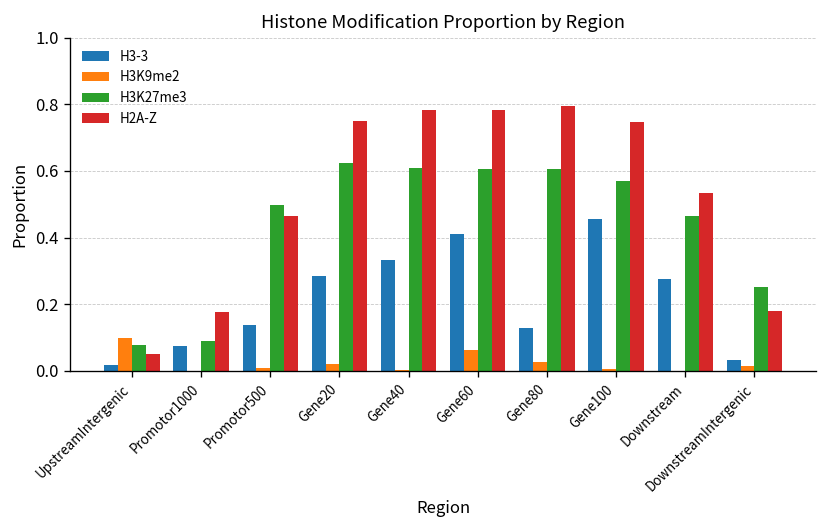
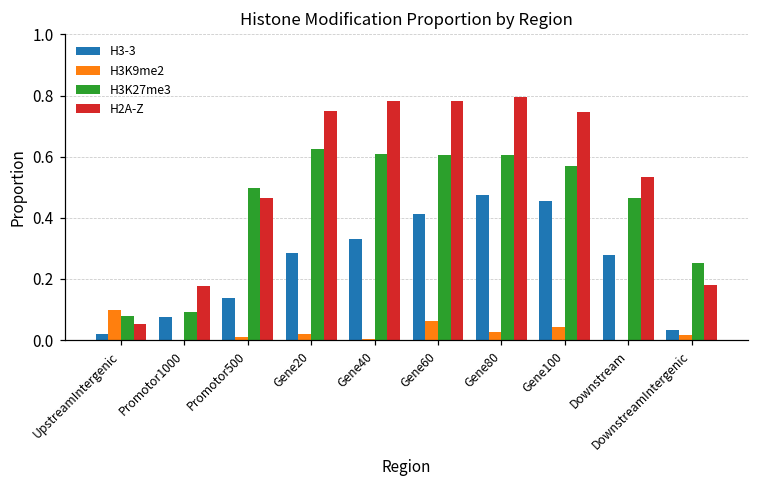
  {
    "H3-3": {
      "UpstreamIntergenic": 0.02,
      "Promotor1000": 0.07,
      "Promotor500": 0.14,
      "Gene20": 0.28,
      "Gene40": 0.33,
      "Gene60": 0.41,
-     "Gene80": 0.13,
+     "Gene80": 0.47,
      "Gene100": 0.45,
      "Downstream": 0.28,
      "DownstreamIntergenic": 0.03
    },
    "H3K9me2": {
      "UpstreamIntergenic": 0.10,
      "Promotor1000": 0.00,
      "Promotor500": 0.01,
      "Gene20": 0.02,
      "Gene60": 0.06,
      "Gene80": 0.03,
-     "Gene100": 0.01,
+     "Gene100": 0.04,
      "Downstream": 0.00,
      "DownstreamIntergenic": 0.02
    },
    "H3K27me3": {
      "UpstreamIntergenic": 0.08,
      "Promotor1000": 0.09,
      "Promotor500": 0.50,
      "Gene20": 0.62,
      "Gene40": 0.61,
      "Gene60": 0.60,
      "Gene80": 0.61,
      "Gene100": 0.57,
      "Downstream": 0.46,
      "DownstreamIntergenic": 0.25
    },
    "H2A-Z": {
      "UpstreamIntergenic": 0.05,
      "Promotor1000": 0.18,
      "Promotor500": 0.46,
      "Gene20": 0.75,
      "Gene40": 0.78,
      "Gene60": 0.78,
      "Gene80": 0.79,
      "Gene100": 0.75,
      "Downstream": 0.53,
      "DownstreamIntergenic": 0.18
    }
  }
